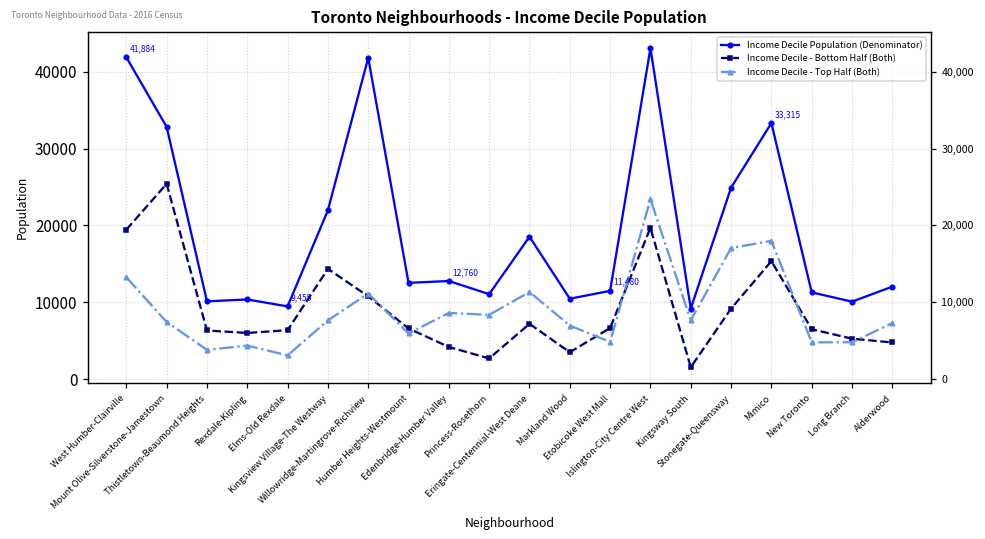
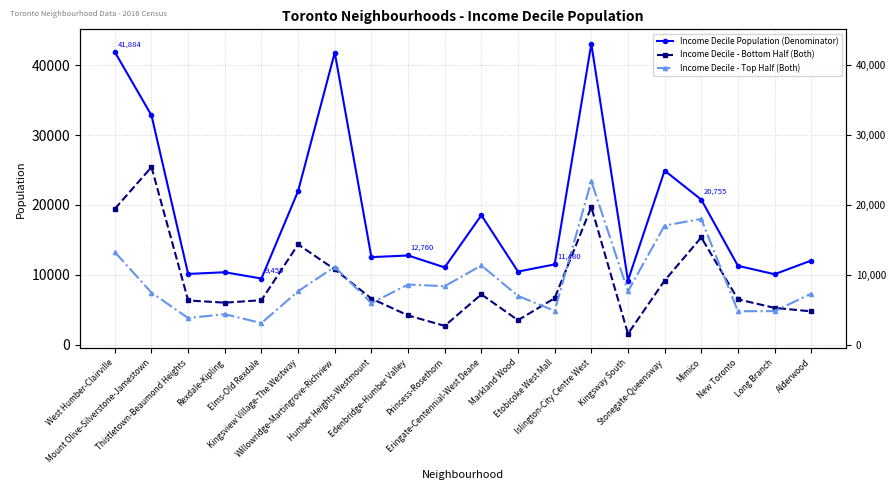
  {
    "Income Decile Population (Denominator)": {
      "West Humber-Clairville": "41,884",
      "Elms-Old Rexdale": "9,455",
      "Edenbridge-Humber Valley": "12,760",
      "Etobicoke West Mall": "11,480",
-     "Mimico": "33,315"
+     "Mimico": "20,755"
    },
    "Income Decile - Bottom Half (Both)": {
      "West Humber-Clairville": "19000",
      "Mount Olive-Silverstone-Jamestown": "25000",
      "Thistletown-Beaumond Heights": "6000",
      "Rexdale-Kipling": "6000",
      "Elms-Old Rexdale": "6000",
      "Kingsview Village-The Westway": "14000",
      "Humber Heights-Westmount": "7000",
      "Edenbridge-Humber Valley": "4000",
      "Princess-Rosethorn": "3000",
      "Eringate-Centennial-West Deane": "7000",
      "Markland Wood": "3000",
      "Etobicoke West Mall": "7000",
      "Islington-City Centre West": "20000",
      "Kingsway South": "2000",
      "Stonegate-Queensway": "9000",
      "Mimico": "15000",
      "New Toronto": "6000",
      "Long Branch": "5000",
      "Alderwood": "5000"
    },
    "Income Decile - Top Half (Both)": {
      "West Humber-Clairville": "13000",
      "Mount Olive-Silverstone-Jamestown": "7000",
      "Thistletown-Beaumond Heights": "4000",
      "Rexdale-Kipling": "4000",
      "Elms-Old Rexdale": "3000",
      "Kingsview Village-The Westway": "8000",
      "Humber Heights-Westmount": "6000",
      "Edenbridge-Humber Valley": "9000",
      "Princess-Rosethorn": "8000",
      "Eringate-Centennial-West Deane": "11000",
      "Markland Wood": "7000",
      "Etobicoke West Mall": "5000",
      "Islington-City Centre West": "23000",
      "Kingsway South": "8000",
      "Stonegate-Queensway": "17000",
      "Mimico": "18000",
      "New Toronto": "5000",
      "Long Branch": "5000",
      "Alderwood": "7000"
    }
  }
